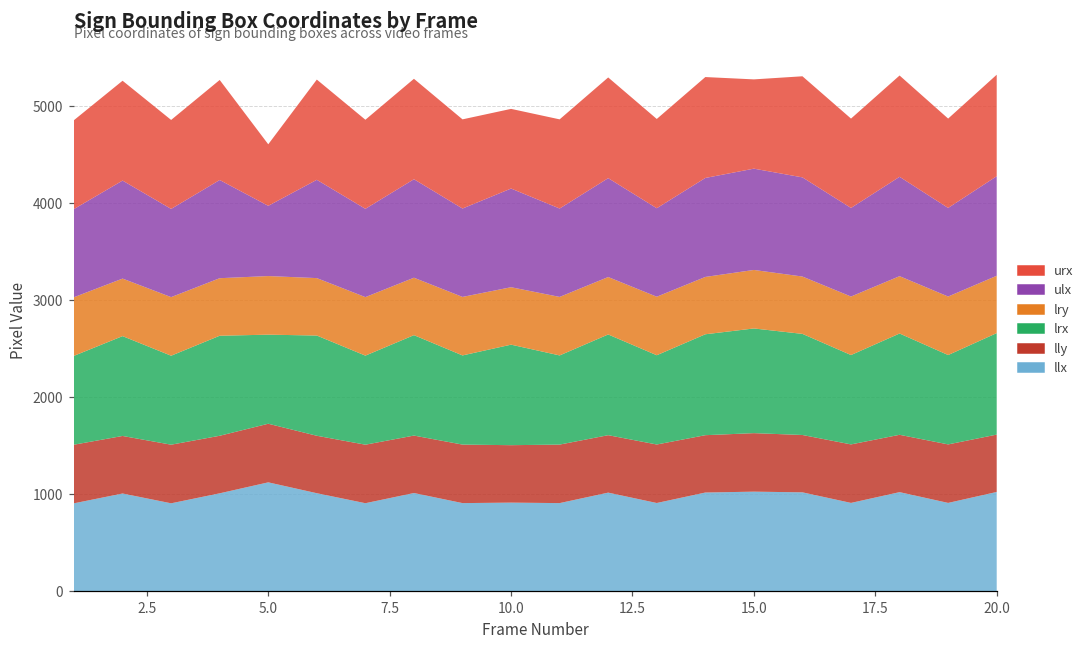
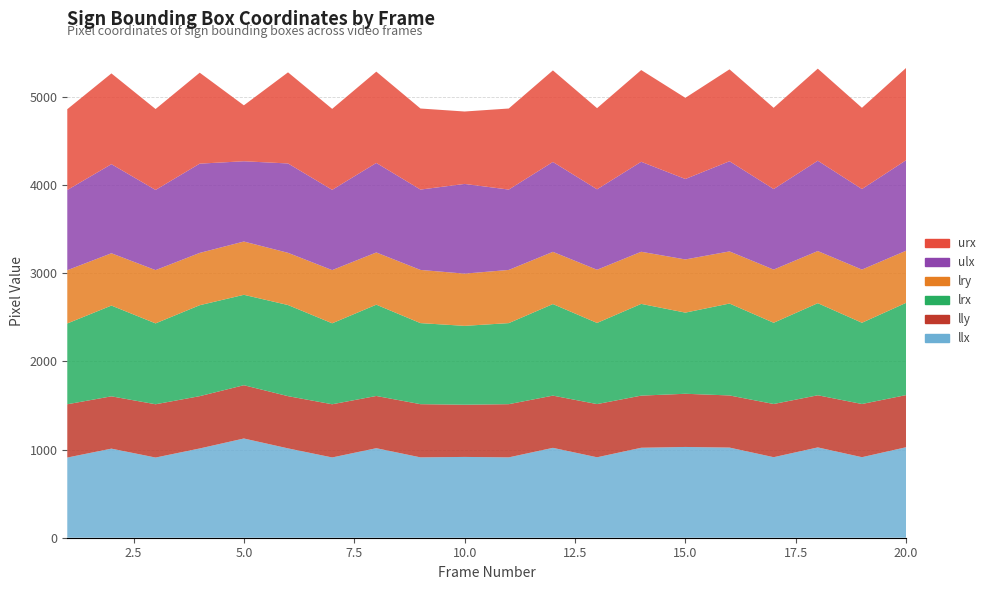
  {
    "llx": {
      "5.0": 1100,
      "10.0": 900,
      "15.0": 1000,
      "20.0": 1000
    },
    "lrx": {
-     "5.0": 900,
-     "10.0": 1000,
-     "15.0": 1100,
+     "5.0": 1000,
+     "10.0": 900,
+     "15.0": 900,
      "20.0": 1000
    },
    "ulx": {
-     "5.0": 700,
+     "5.0": 900,
      "10.0": 1000,
-     "15.0": 1000,
+     "15.0": 900,
      "20.0": 1000
    }
  }
